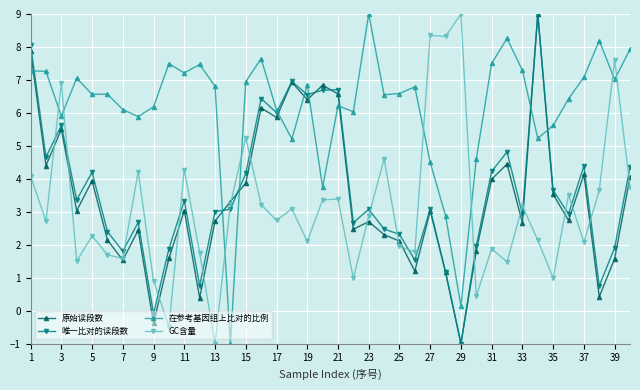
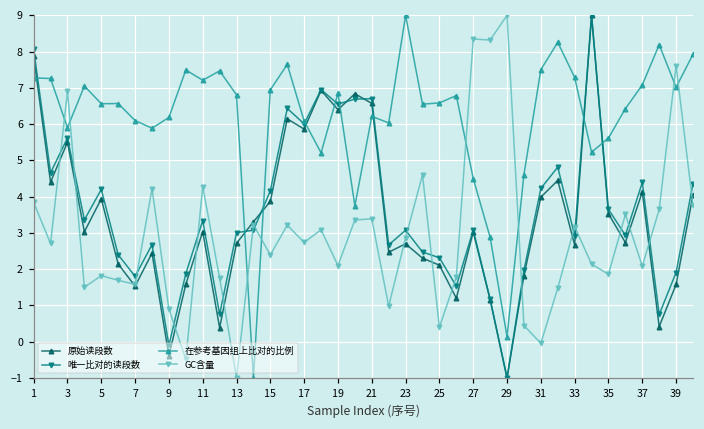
  {
    "GC含量": {
-     "1": 4.1,
+     "1": 3.8,
      "3": 6.9,
-     "5": 2.3,
+     "5": 1.8,
      "9": 0.9,
      "11": 4.3,
      "13": -1.0,
-     "15": 5.2,
+     "15": 2.4,
      "17": 2.7,
      "19": 2.1,
      "21": 3.4,
      "23": 2.9,
-     "25": 2.0,
+     "25": 0.4,
      "27": 8.3,
      "29": 9.0,
-     "31": 1.9,
+     "31": 0.0,
      "33": 3.2,
-     "35": 1.0,
+     "35": 1.9,
      "37": 2.1,
      "39": 7.6
    }
  }
